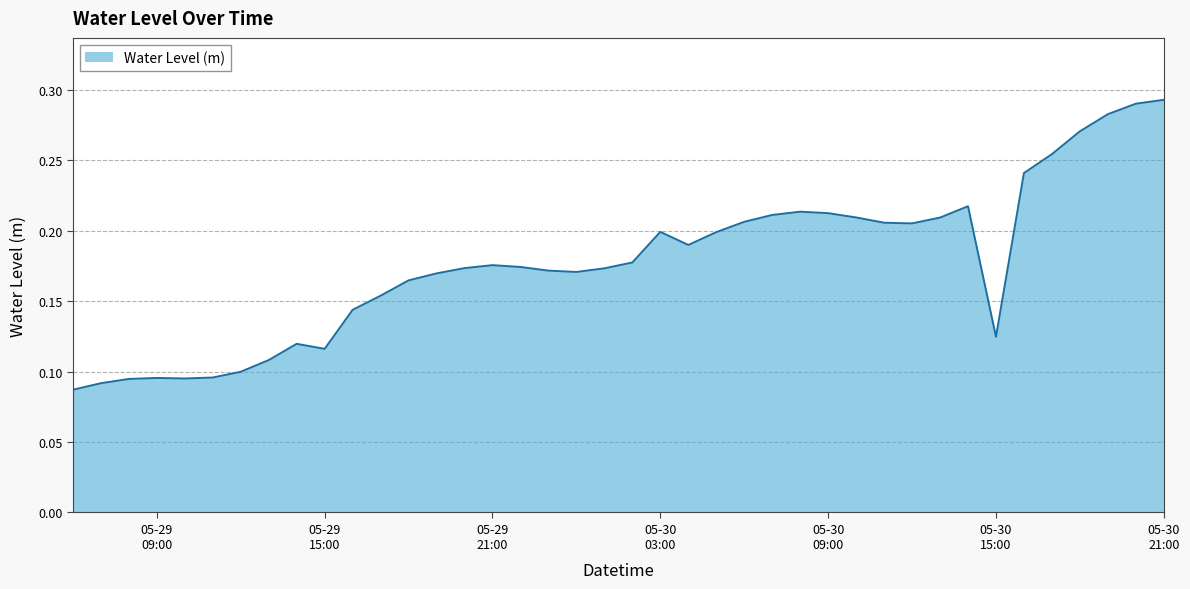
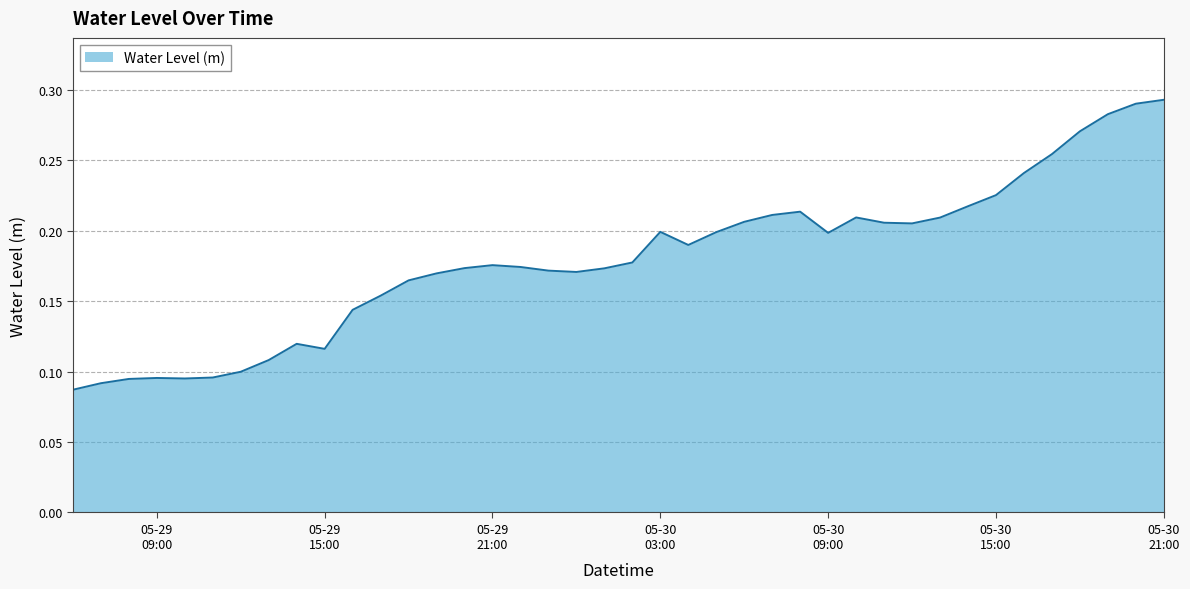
  {
    "05-29 09:00": 0.096,
    "05-29 15:00": 0.116,
    "05-29 21:00": 0.176,
    "05-30 03:00": 0.199,
-   "05-30 09:00": 0.213,
-   "05-30 15:00": 0.125,
+   "05-30 09:00": 0.199,
+   "05-30 15:00": 0.225,
    "05-30 21:00": 0.293
  }
